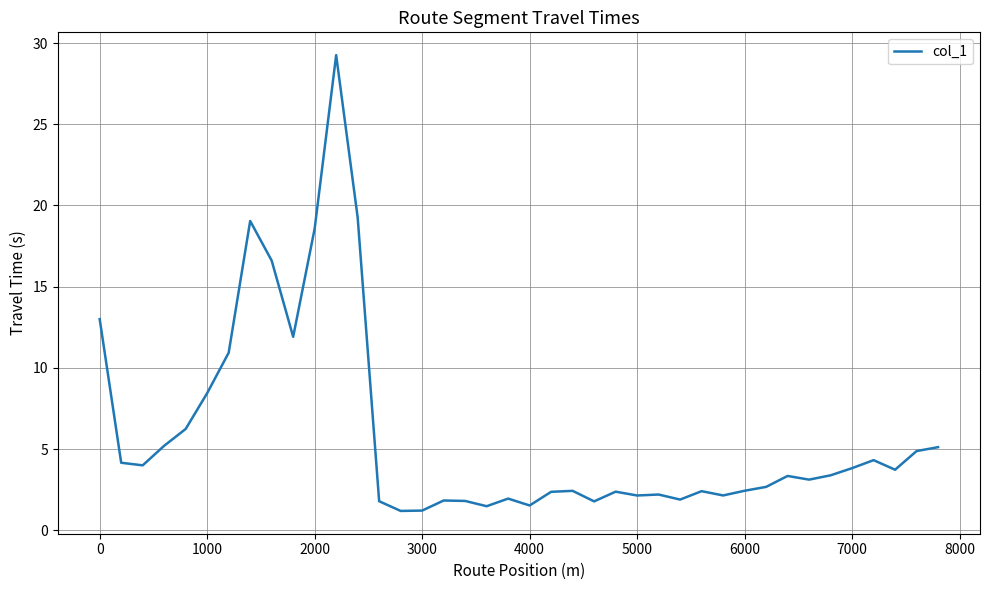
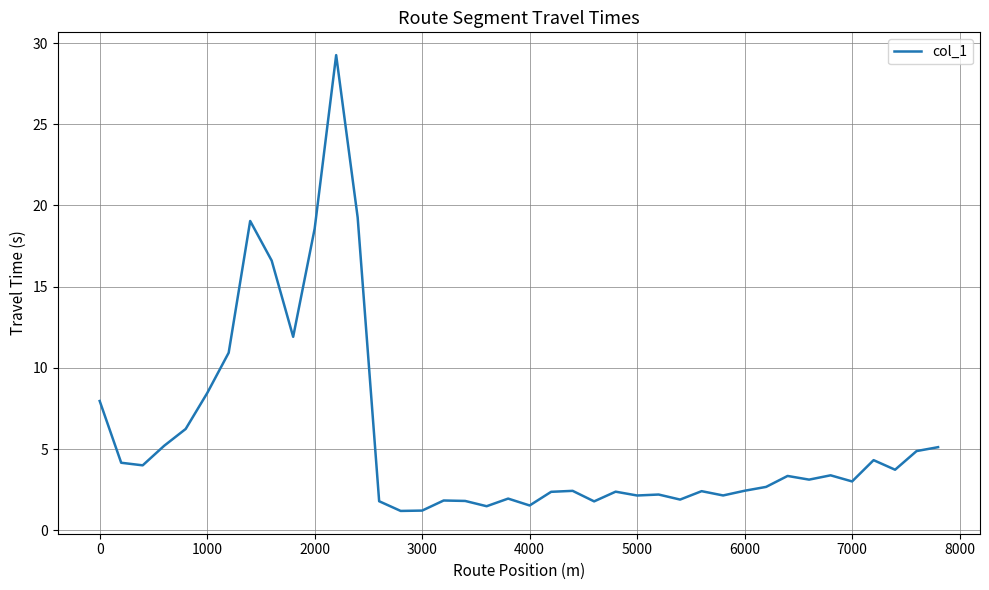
  {
-   "0": 13.0,
+   "0": 8.0,
    "1000": 8.4,
    "2000": 18.6,
    "3000": 1.2,
    "4000": 1.5,
    "5000": 2.1,
    "6000": 2.4,
-   "7000": 3.8
+   "7000": 3.0
  }
